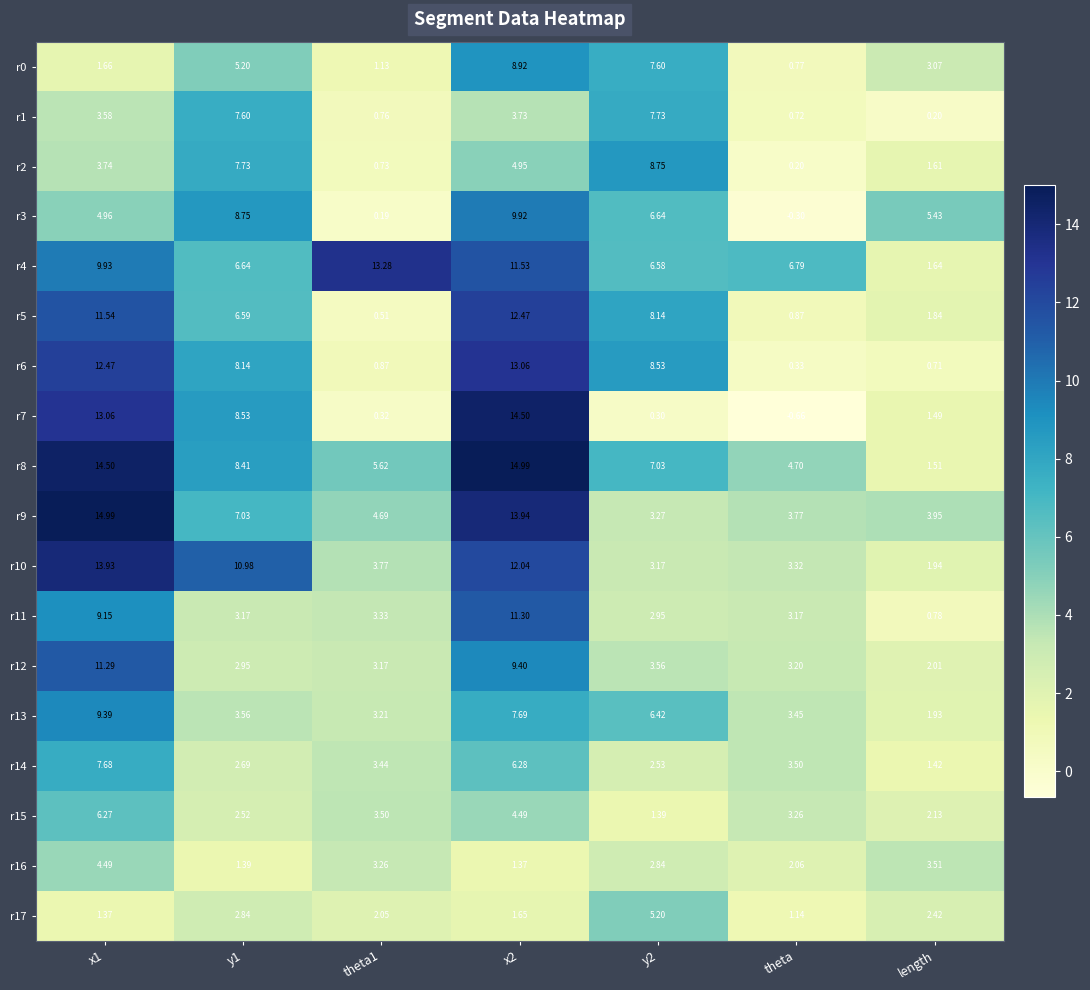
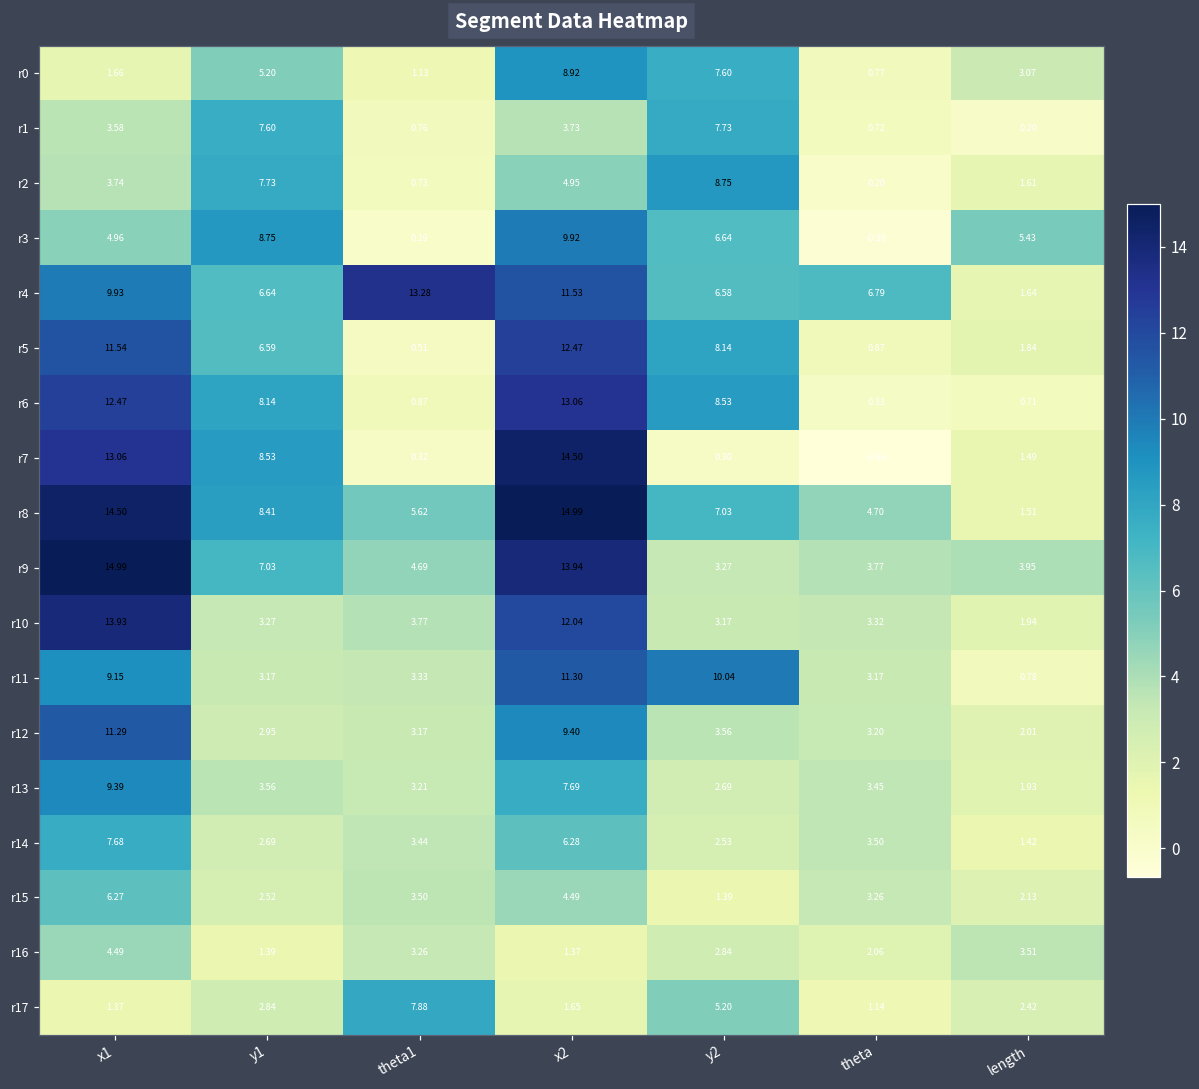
  {
    "r0": {
      "x1": 1.66,
      "y1": 5.20,
      "theta1": 1.13,
      "x2": 8.92,
      "y2": 7.60,
      "theta": 0.77,
      "length": 3.07
    },
    "r1": {
      "x1": 3.58,
      "y1": 7.60,
      "theta1": 0.76,
      "x2": 3.73,
      "y2": 7.73,
      "theta": 0.72,
      "length": 0.20
    },
    "r2": {
      "x1": 3.74,
      "y1": 7.73,
      "theta1": 0.73,
      "x2": 4.95,
      "y2": 8.75,
      "theta": 0.20,
      "length": 1.61
    },
    "r3": {
      "x1": 4.96,
      "y1": 8.75,
      "theta1": 0.19,
      "x2": 9.92,
      "y2": 6.64,
      "length": 5.43
    },
    "r4": {
      "x1": 9.93,
      "y1": 6.64,
      "theta1": 13.28,
      "x2": 11.53,
      "y2": 6.58,
      "theta": 6.79,
      "length": 1.64
    },
    "r5": {
      "x1": 11.54,
      "y1": 6.59,
      "theta1": 0.51,
      "x2": 12.47,
      "y2": 8.14,
      "theta": 0.87,
      "length": 1.84
    },
    "r6": {
      "x1": 12.47,
      "y1": 8.14,
      "theta1": 0.87,
      "x2": 13.06,
      "y2": 8.53,
      "theta": 0.33,
      "length": 0.71
    },
    "r7": {
      "x1": 13.06,
      "y1": 8.53,
      "theta1": 0.32,
      "x2": 14.50,
      "y2": 0.30,
      "length": 1.49
    },
    "r8": {
      "x1": 14.50,
      "y1": 8.41,
      "theta1": 5.62,
      "x2": 14.99,
      "y2": 7.03,
      "theta": 4.70,
      "length": 1.51
    },
    "r9": {
      "x1": 14.99,
      "y1": 7.03,
      "theta1": 4.69,
      "x2": 13.94,
      "y2": 3.27,
      "theta": 3.77,
      "length": 3.95
    },
    "r10": {
      "x1": 13.93,
-     "y1": 10.98,
+     "y1": 3.27,
      "theta1": 3.77,
      "x2": 12.04,
      "y2": 3.17,
      "theta": 3.32,
      "length": 1.94
    },
    "r11": {
      "x1": 9.15,
      "y1": 3.17,
      "theta1": 3.33,
      "x2": 11.30,
-     "y2": 2.95,
+     "y2": 10.04,
      "theta": 3.17,
      "length": 0.78
    },
    "r12": {
      "x1": 11.29,
      "y1": 2.95,
      "theta1": 3.17,
      "x2": 9.40,
      "y2": 3.56,
      "theta": 3.20,
      "length": 2.01
    },
    "r13": {
      "x1": 9.39,
      "y1": 3.56,
      "theta1": 3.21,
      "x2": 7.69,
-     "y2": 6.42,
+     "y2": 2.69,
      "theta": 3.45,
      "length": 1.93
    },
    "r14": {
      "x1": 7.68,
      "y1": 2.69,
      "theta1": 3.44,
      "x2": 6.28,
      "y2": 2.53,
      "theta": 3.50,
      "length": 1.42
    },
    "r15": {
      "x1": 6.27,
      "y1": 2.52,
      "theta1": 3.50,
      "x2": 4.49,
      "y2": 1.39,
      "theta": 3.26,
      "length": 2.13
    },
    "r16": {
      "x1": 4.49,
      "y1": 1.39,
      "theta1": 3.26,
      "x2": 1.37,
      "y2": 2.84,
      "theta": 2.06,
      "length": 3.51
    },
    "r17": {
      "x1": 1.37,
      "y1": 2.84,
-     "theta1": 2.05,
+     "theta1": 7.88,
      "x2": 1.65,
      "y2": 5.20,
      "theta": 1.14,
      "length": 2.42
    }
  }
